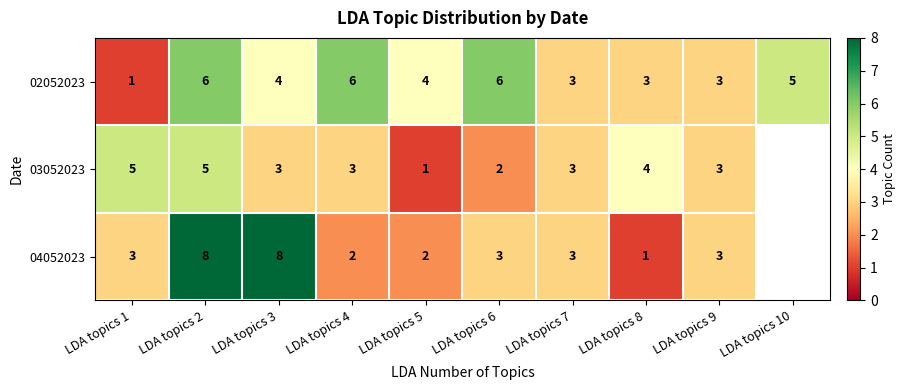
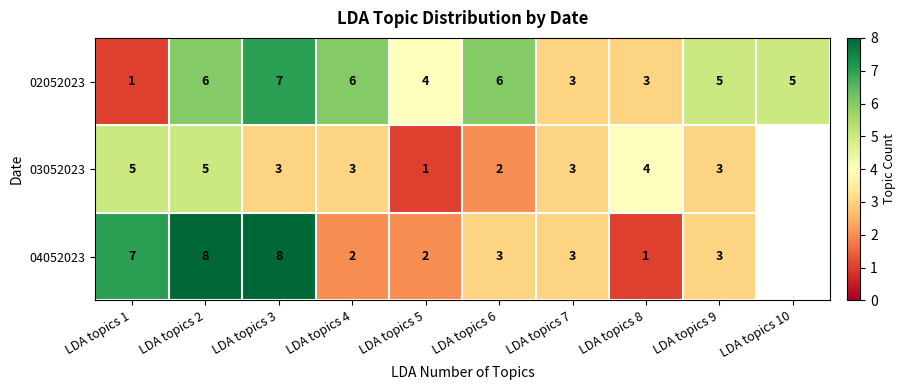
  {
    "02052023": {
      "LDA topics 1": 1,
      "LDA topics 2": 6,
-     "LDA topics 3": 4,
+     "LDA topics 3": 7,
      "LDA topics 4": 6,
      "LDA topics 5": 4,
      "LDA topics 6": 6,
      "LDA topics 7": 3,
      "LDA topics 8": 3,
-     "LDA topics 9": 3,
+     "LDA topics 9": 5,
      "LDA topics 10": 5
    },
    "03052023": {
      "LDA topics 1": 5,
      "LDA topics 2": 5,
      "LDA topics 3": 3,
      "LDA topics 4": 3,
      "LDA topics 5": 1,
      "LDA topics 6": 2,
      "LDA topics 7": 3,
      "LDA topics 8": 4,
      "LDA topics 9": 3
    },
    "04052023": {
-     "LDA topics 1": 3,
+     "LDA topics 1": 7,
      "LDA topics 2": 8,
      "LDA topics 3": 8,
      "LDA topics 4": 2,
      "LDA topics 5": 2,
      "LDA topics 6": 3,
      "LDA topics 7": 3,
      "LDA topics 8": 1,
      "LDA topics 9": 3
    }
  }
